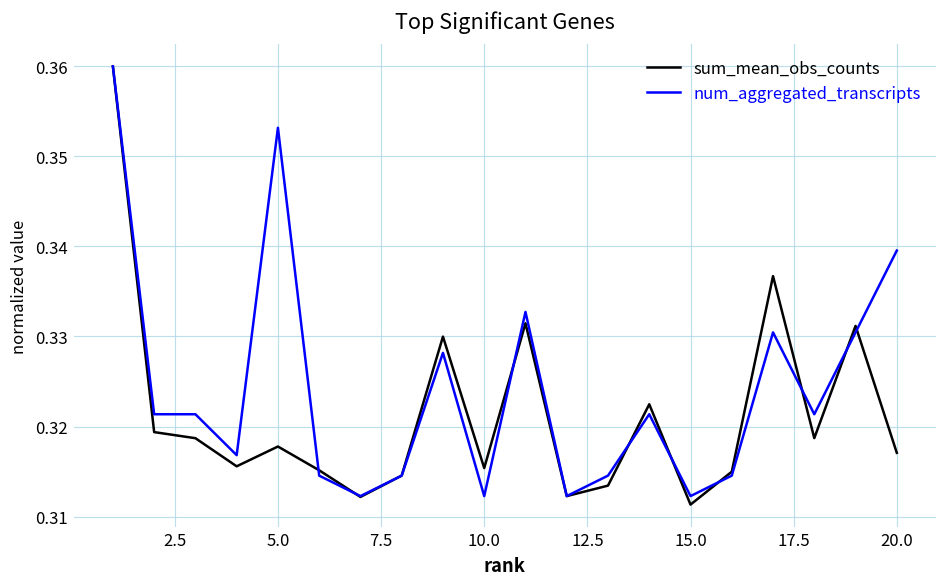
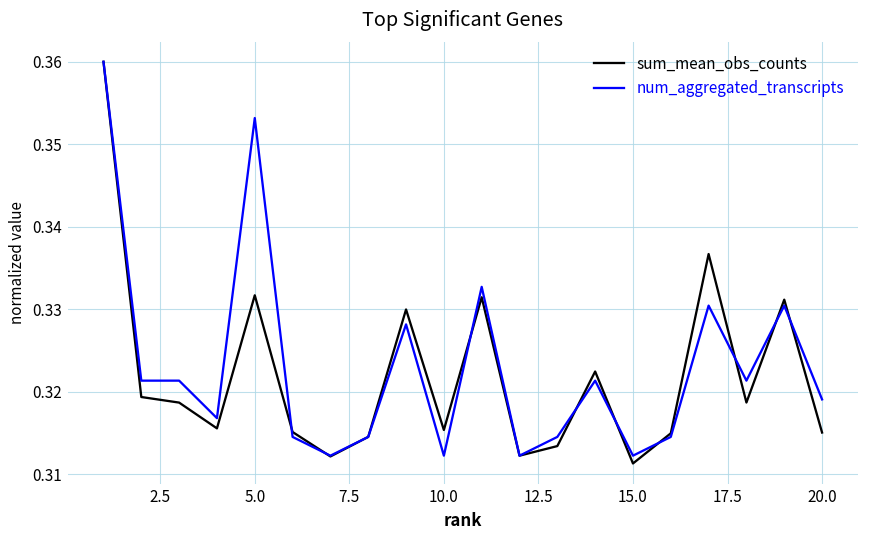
  {
    "sum_mean_obs_counts": {
-     "5.0": 0.318,
+     "5.0": 0.332,
      "10.0": 0.315,
      "15.0": 0.311,
-     "20.0": 0.317
+     "20.0": 0.315
    },
    "num_aggregated_transcripts": {
      "5.0": 0.353,
      "10.0": 0.312,
      "15.0": 0.312,
-     "20.0": 0.340
+     "20.0": 0.319
    }
  }
